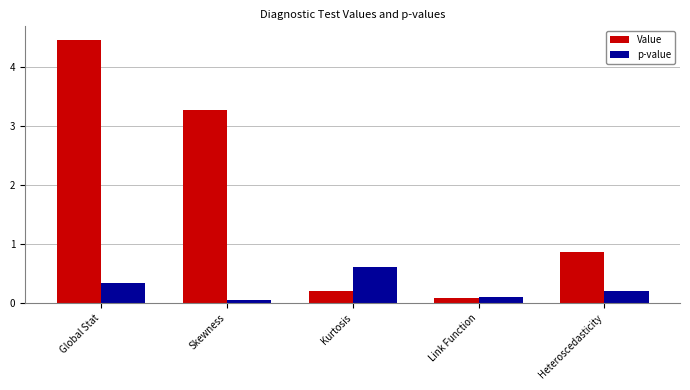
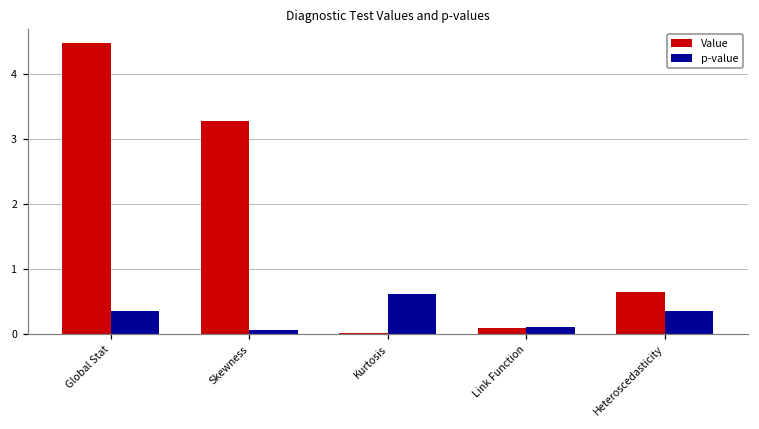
  {
    "Value": {
      "Global Stat": 4.5,
      "Skewness": 3.3,
-     "Kurtosis": 0.2,
+     "Kurtosis": 0.0,
      "Link Function": 0.1,
-     "Heteroscedasticity": 0.9
+     "Heteroscedasticity": 0.6
    },
    "p-value": {
      "Global Stat": 0.3,
      "Skewness": 0.1,
      "Kurtosis": 0.6,
      "Link Function": 0.1,
-     "Heteroscedasticity": 0.2
+     "Heteroscedasticity": 0.4
    }
  }
